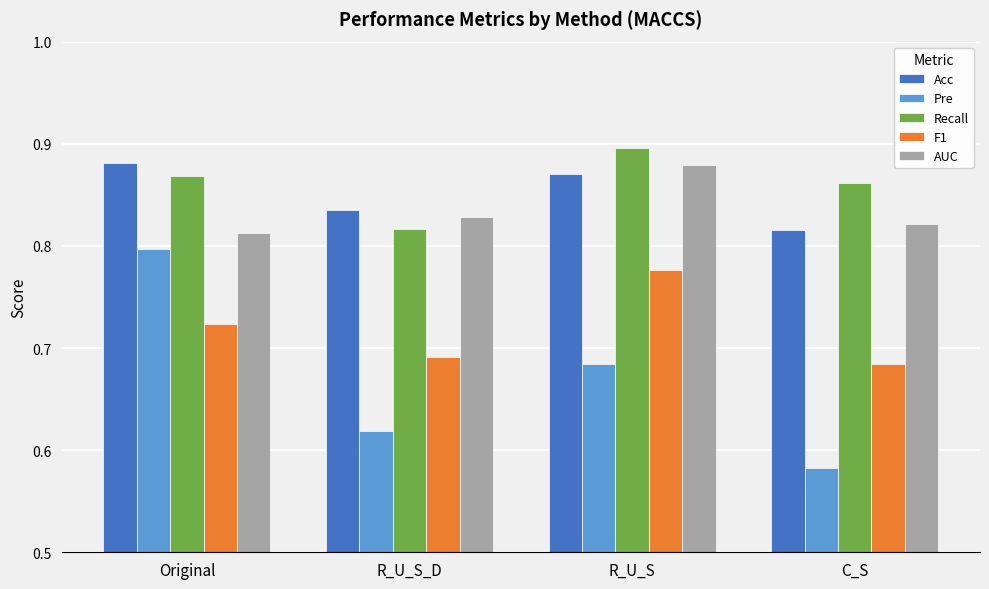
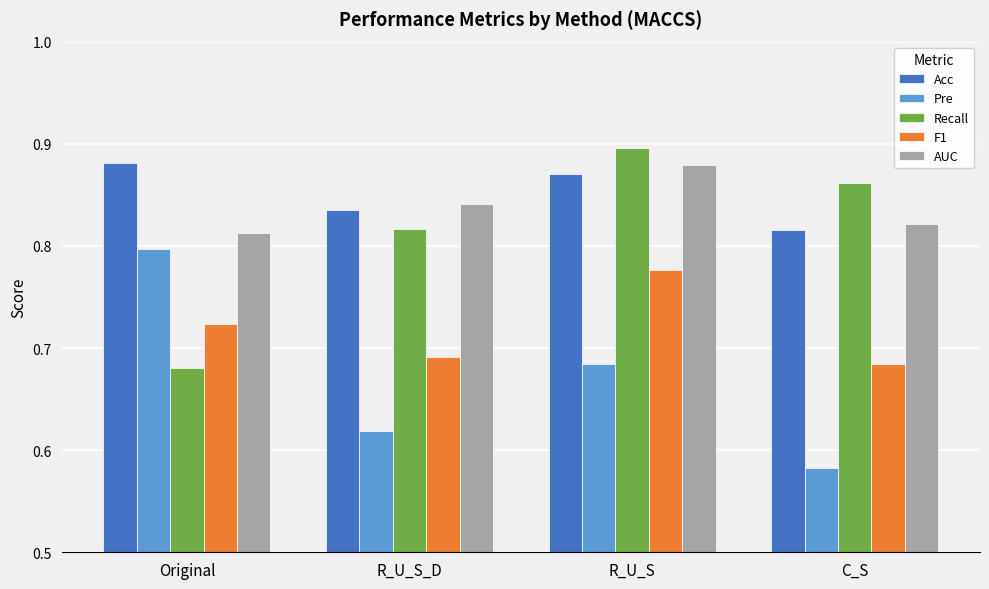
  {
    "Recall": {
-     "Original": 0.868,
+     "Original": 0.680,
      "R_U_S_D": 0.816,
      "R_U_S": 0.896,
      "C_S": 0.862
    },
    "F1": {
      "Original": 0.724,
      "R_U_S_D": 0.691,
      "R_U_S": 0.776,
      "C_S": 0.685
    },
    "AUC": {
      "Original": 0.813,
-     "R_U_S_D": 0.829,
+     "R_U_S_D": 0.841,
      "R_U_S": 0.879,
      "C_S": 0.821
    }
  }
